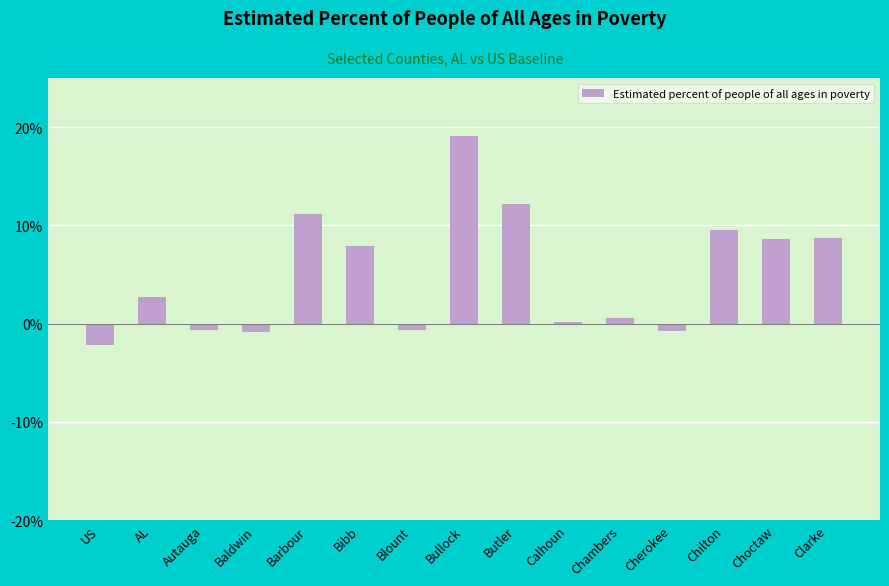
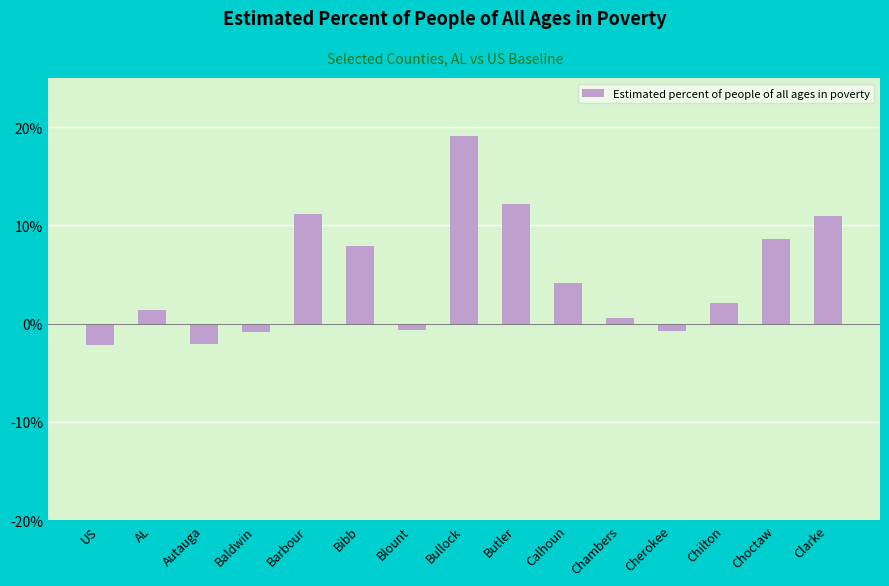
  {
    "US": "-2%",
-   "AL": "3%",
-   "Autauga": "-1%",
+   "AL": "1%",
+   "Autauga": "-2%",
    "Baldwin": "-1%",
    "Barbour": "11%",
    "Bibb": "8%",
    "Blount": "-1%",
    "Bullock": "19%",
    "Butler": "12%",
-   "Calhoun": "0%",
+   "Calhoun": "4%",
    "Chambers": "1%",
    "Cherokee": "-1%",
-   "Chilton": "10%",
+   "Chilton": "2%",
    "Choctaw": "9%",
-   "Clarke": "9%"
+   "Clarke": "11%"
  }
